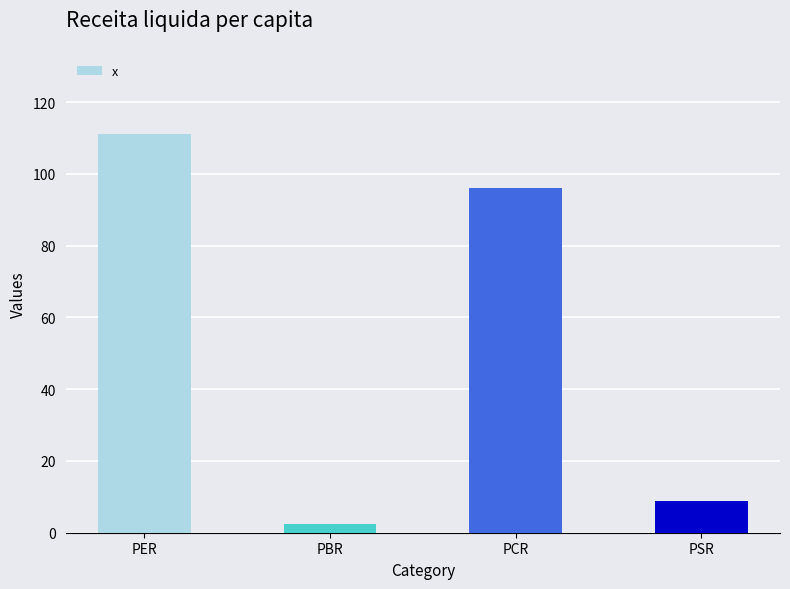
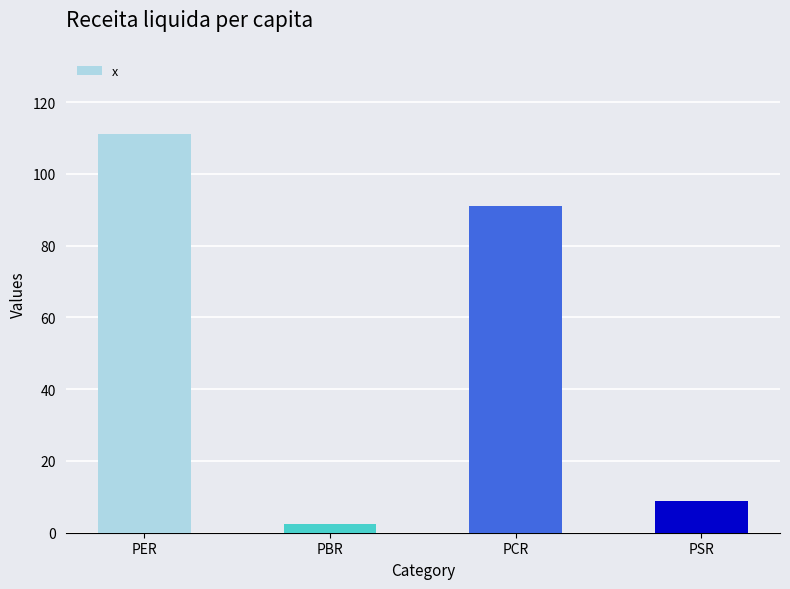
  {
    "PER": 111,
    "PBR": 2,
-   "PCR": 96,
+   "PCR": 91,
    "PSR": 9
  }
